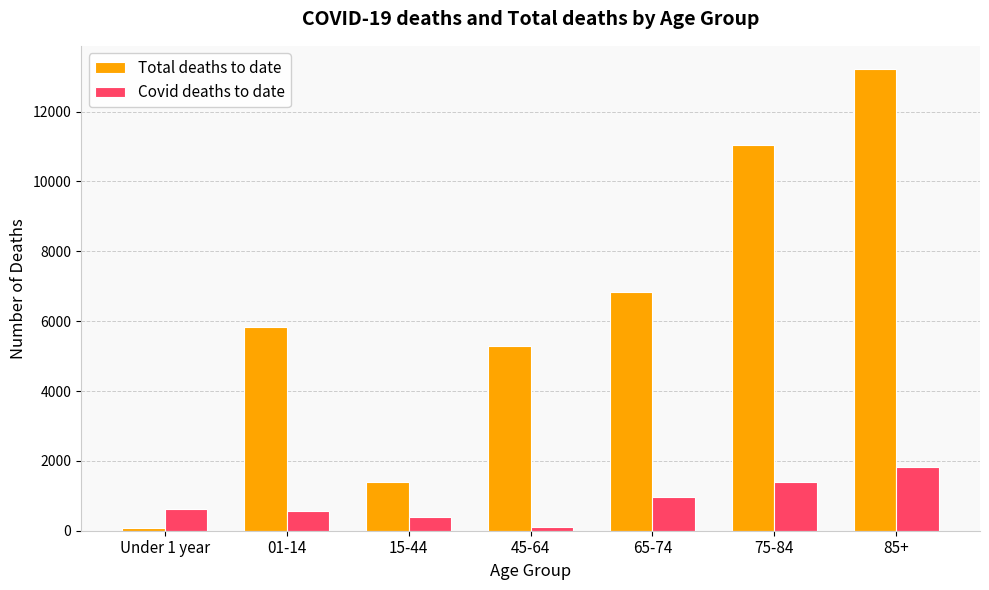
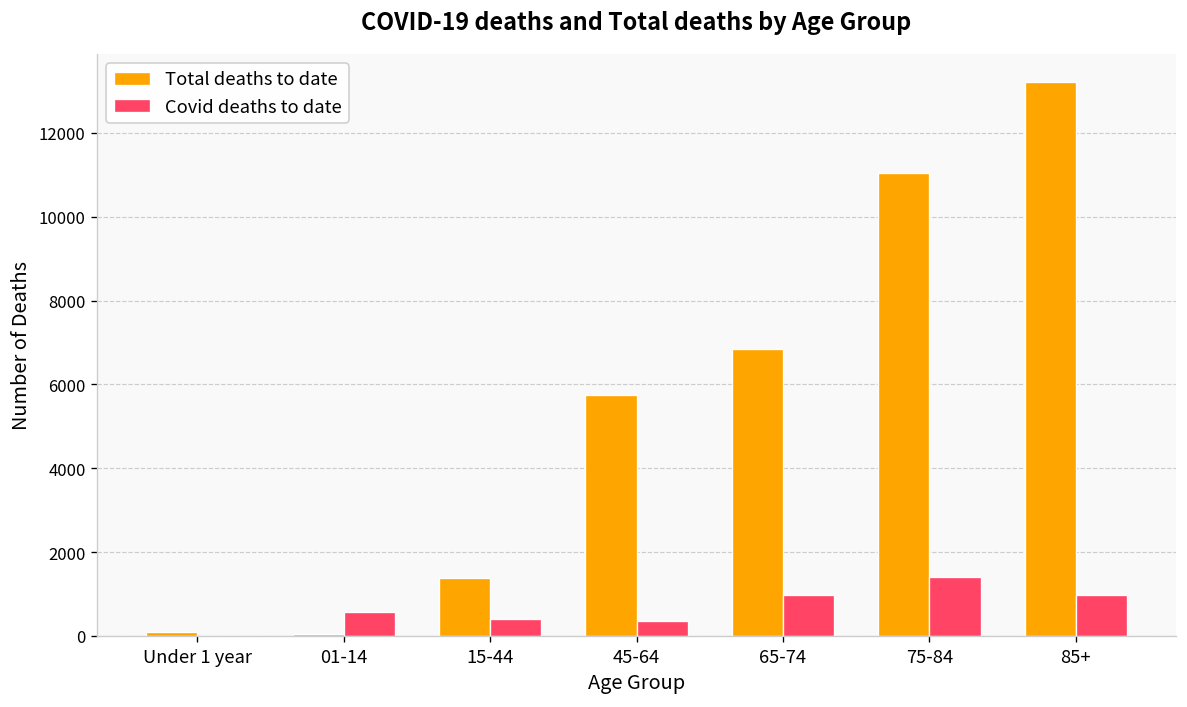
  {
    "Total deaths to date": {
      "Under 1 year": 100,
-     "01-14": 5800,
+     "01-14": 100,
      "15-44": 1400,
-     "45-64": 5300,
+     "45-64": 5700,
      "65-74": 6800,
      "75-84": 11000,
      "85+": 13200
    },
    "Covid deaths to date": {
-     "Under 1 year": 600,
+     "Under 1 year": 0,
      "01-14": 600,
      "15-44": 400,
-     "45-64": 100,
+     "45-64": 300,
      "65-74": 1000,
      "75-84": 1400,
-     "85+": 1800
+     "85+": 1000
    }
  }
